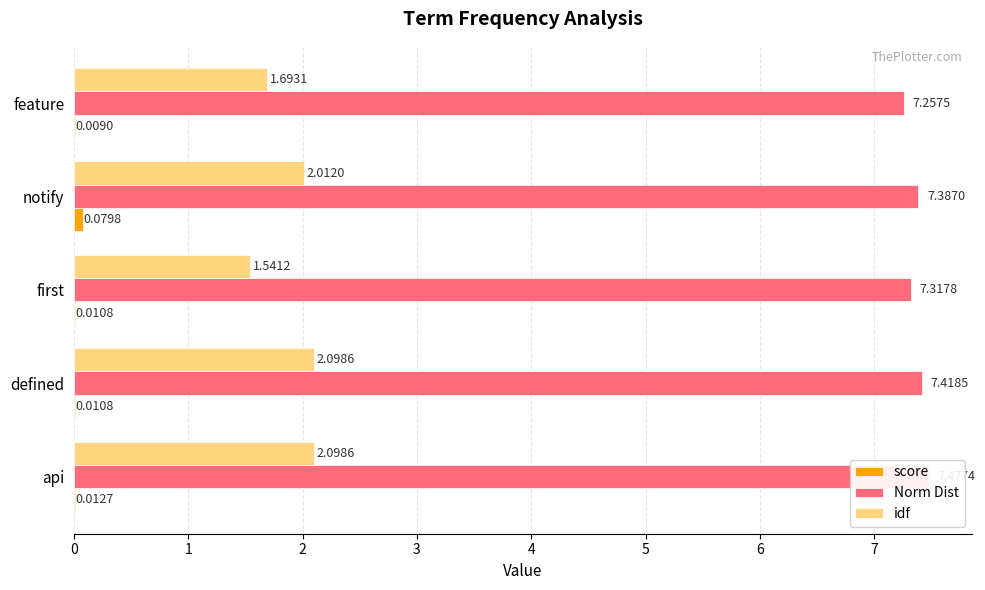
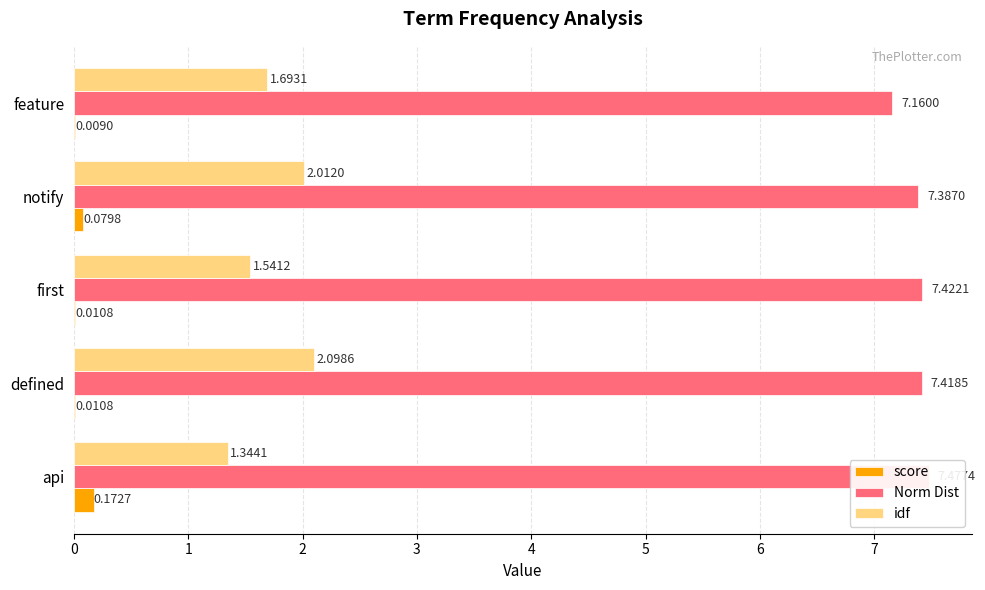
  {
    "score": {
      "feature": 0.0090,
      "notify": 0.0798,
      "first": 0.0108,
      "defined": 0.0108,
-     "api": 0.0127
+     "api": 0.1727
    },
    "Norm Dist": {
-     "feature": 7.2575,
+     "feature": 7.1600,
      "notify": 7.3870,
-     "first": 7.3178,
+     "first": 7.4221,
      "defined": 7.4185
    },
    "idf": {
      "feature": 1.6931,
      "notify": 2.0120,
      "first": 1.5412,
      "defined": 2.0986,
-     "api": 2.0986
+     "api": 1.3441
    }
  }
